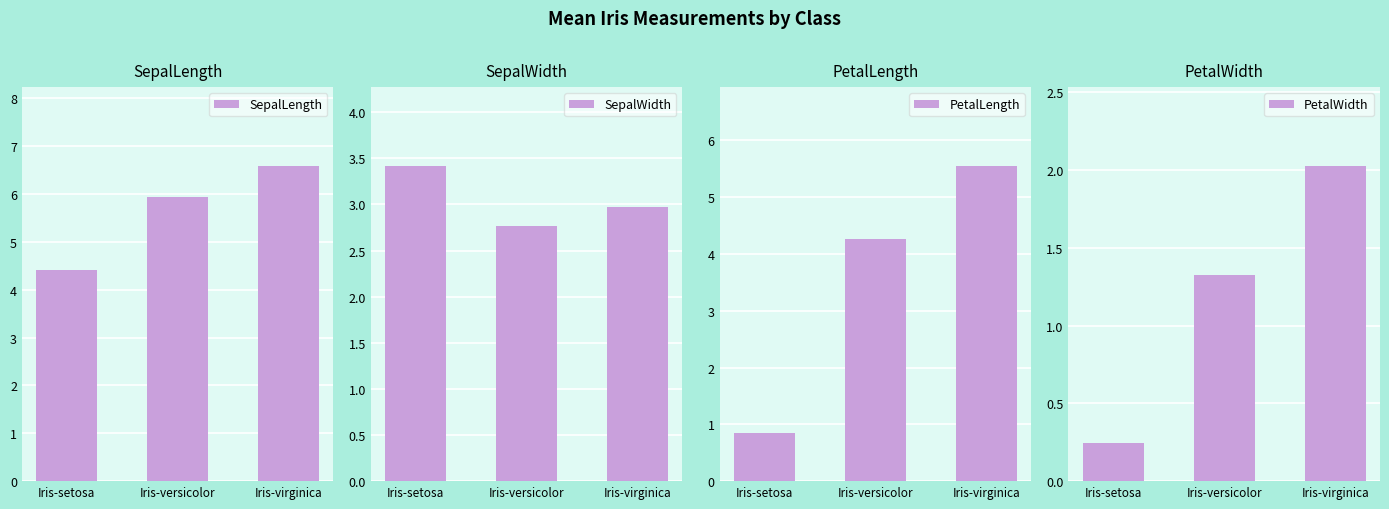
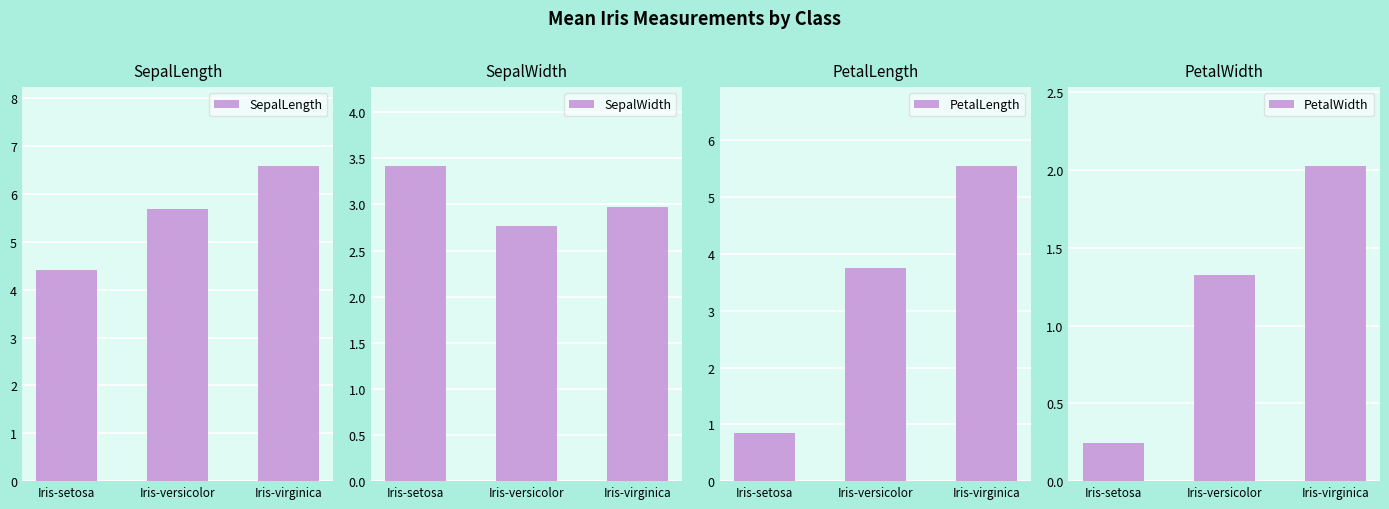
  {
    "SepalLength": {
      "Iris-setosa": 4.4,
-     "Iris-versicolor": 5.9,
+     "Iris-versicolor": 5.7,
      "Iris-virginica": 6.6
    },
    "SepalWidth": {
      "Iris-setosa": 3.4,
      "Iris-versicolor": 2.8,
      "Iris-virginica": 3.0
    },
    "PetalLength": {
      "Iris-setosa": 0.9,
-     "Iris-versicolor": 4.3,
+     "Iris-versicolor": 3.8,
      "Iris-virginica": 5.6
    },
    "PetalWidth": {
      "Iris-setosa": 0.24,
      "Iris-versicolor": 1.33,
      "Iris-virginica": 2.03
    }
  }
